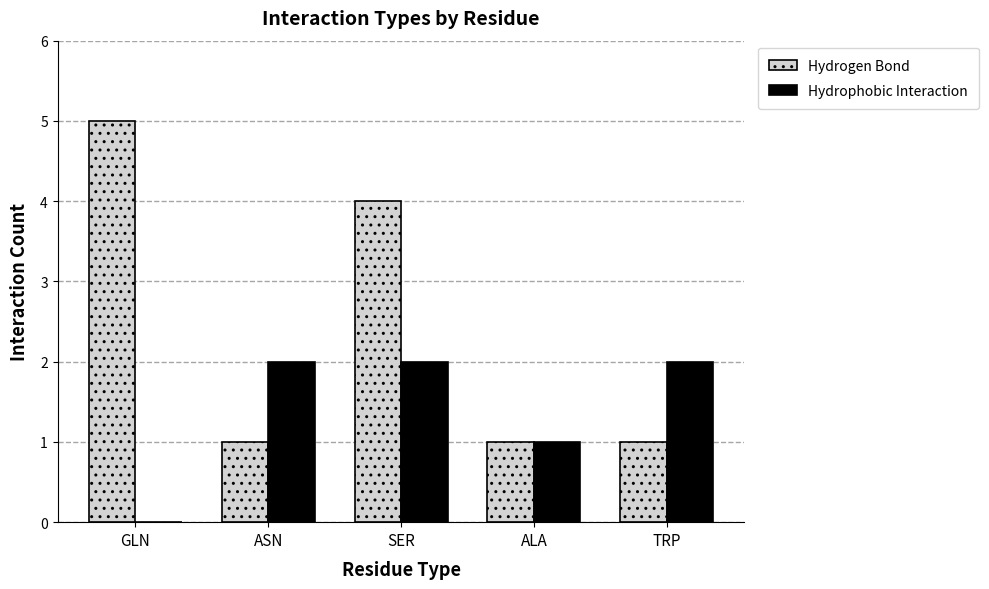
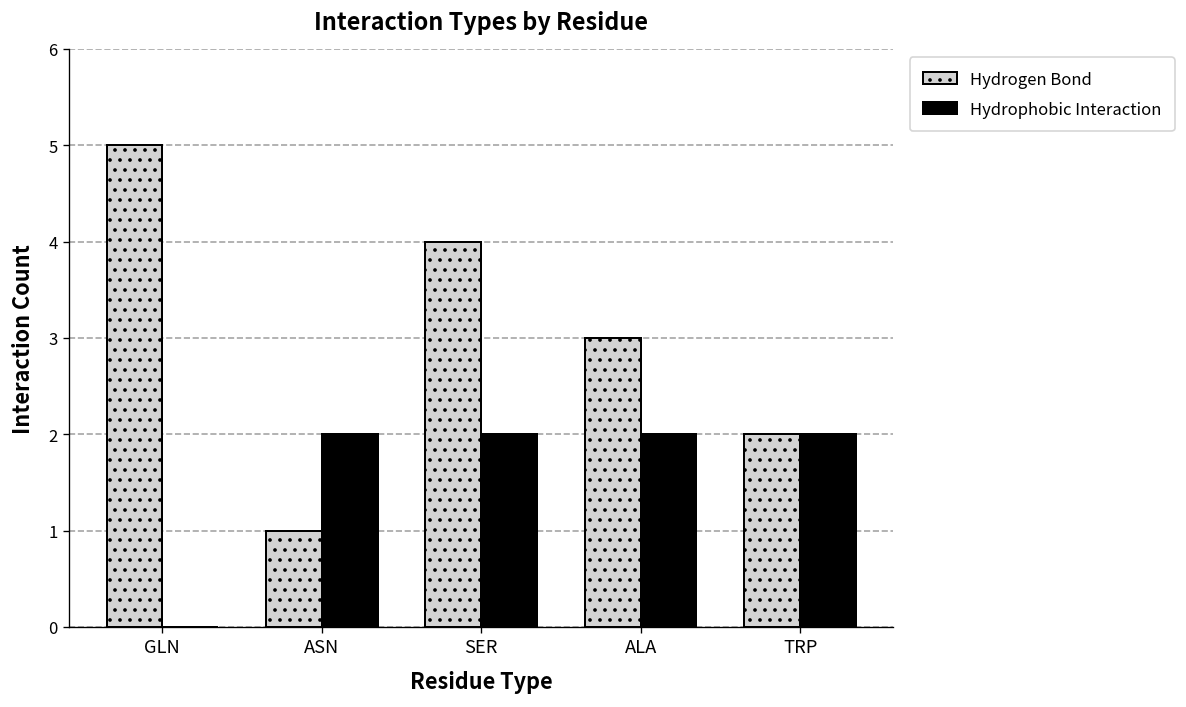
  {
    "Hydrogen Bond": {
      "GLN": 5,
      "ASN": 1,
      "SER": 4,
-     "ALA": 1,
-     "TRP": 1
+     "ALA": 3,
+     "TRP": 2
    },
    "Hydrophobic Interaction": {
      "GLN": 0,
      "ASN": 2,
      "SER": 2,
-     "ALA": 1,
+     "ALA": 2,
      "TRP": 2
    }
  }
